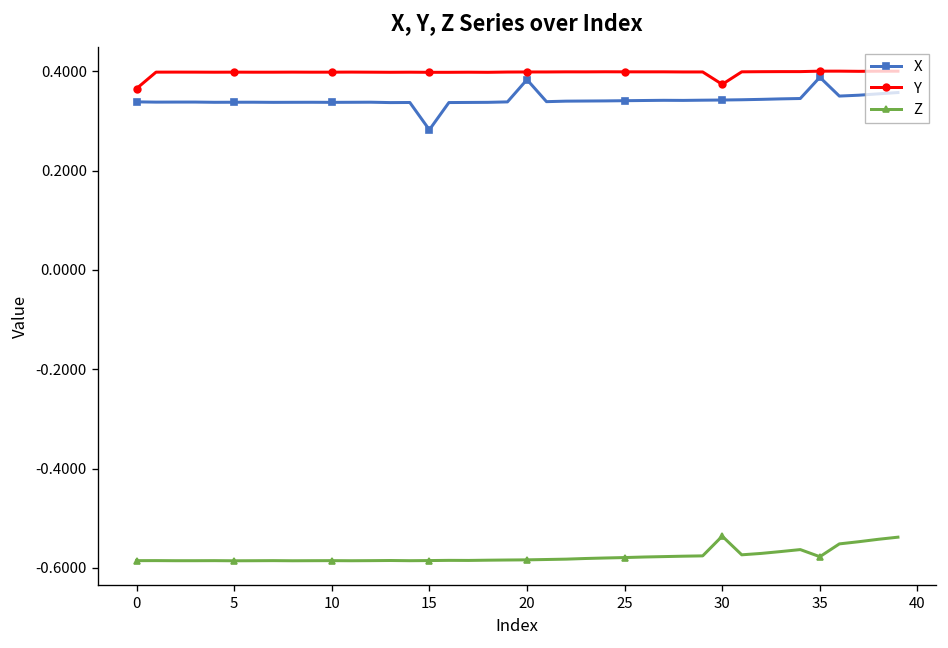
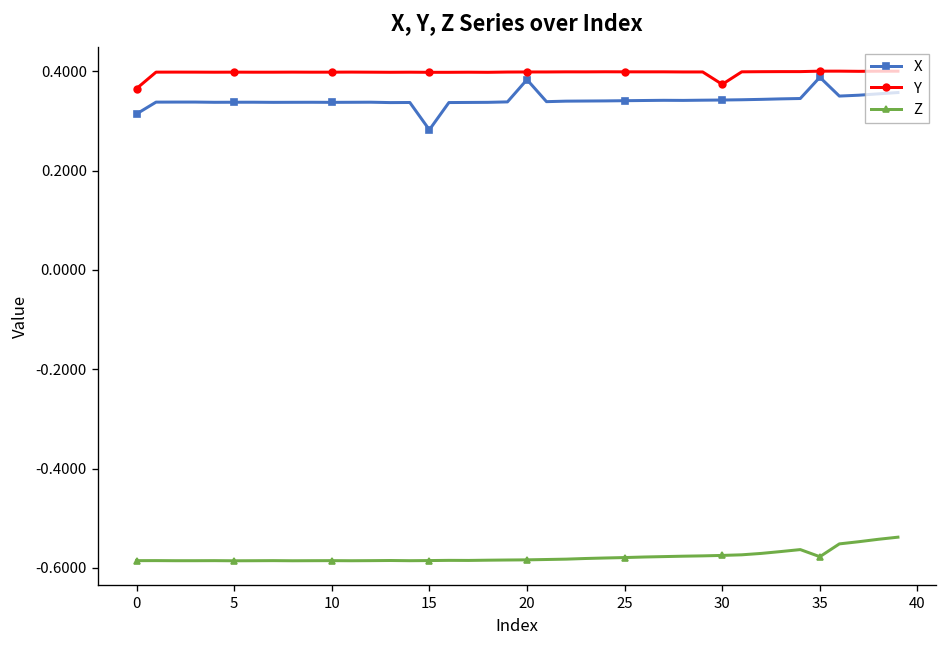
  {
    "X": {
-     "0": 0.34,
+     "0": 0.31,
      "5": 0.34,
      "10": 0.34,
      "15": 0.28,
      "20": 0.38,
      "25": 0.34,
      "30": 0.34,
      "35": 0.39
    },
    "Y": {
      "0": 0.37,
      "5": 0.40,
      "10": 0.40,
      "15": 0.40,
      "20": 0.40,
      "25": 0.40,
      "30": 0.37,
      "35": 0.40
    },
    "Z": {
      "0": -0.59,
      "5": -0.59,
      "10": -0.59,
      "15": -0.59,
      "20": -0.58,
      "25": -0.58,
-     "30": -0.54,
+     "30": -0.57,
      "35": -0.58
    }
  }
